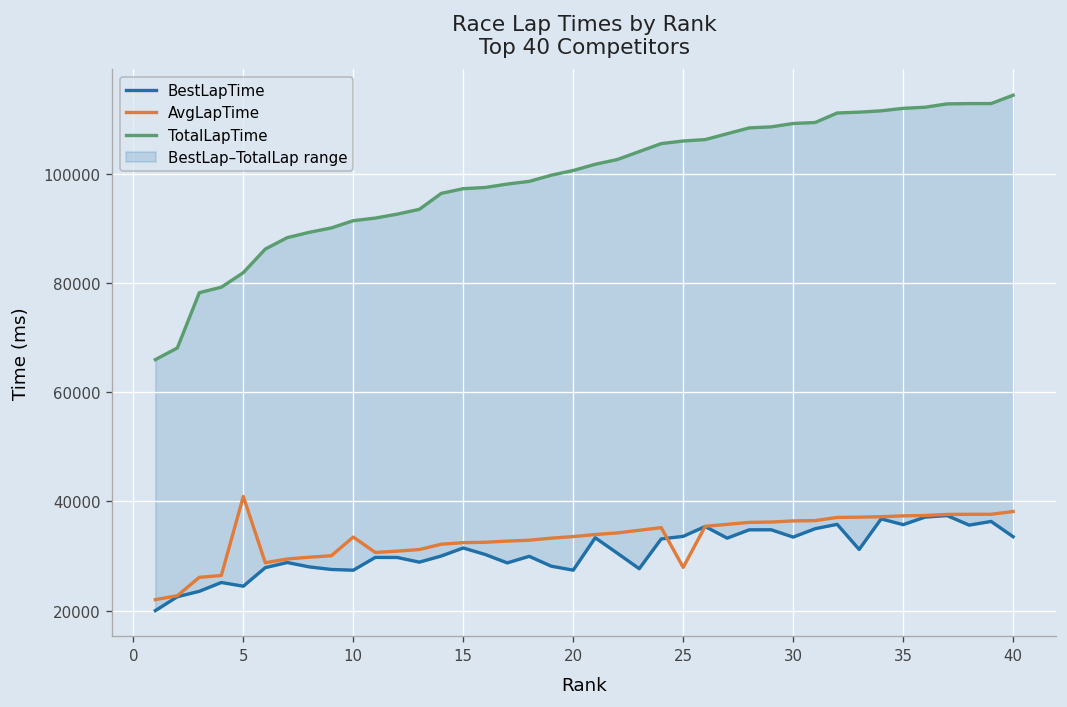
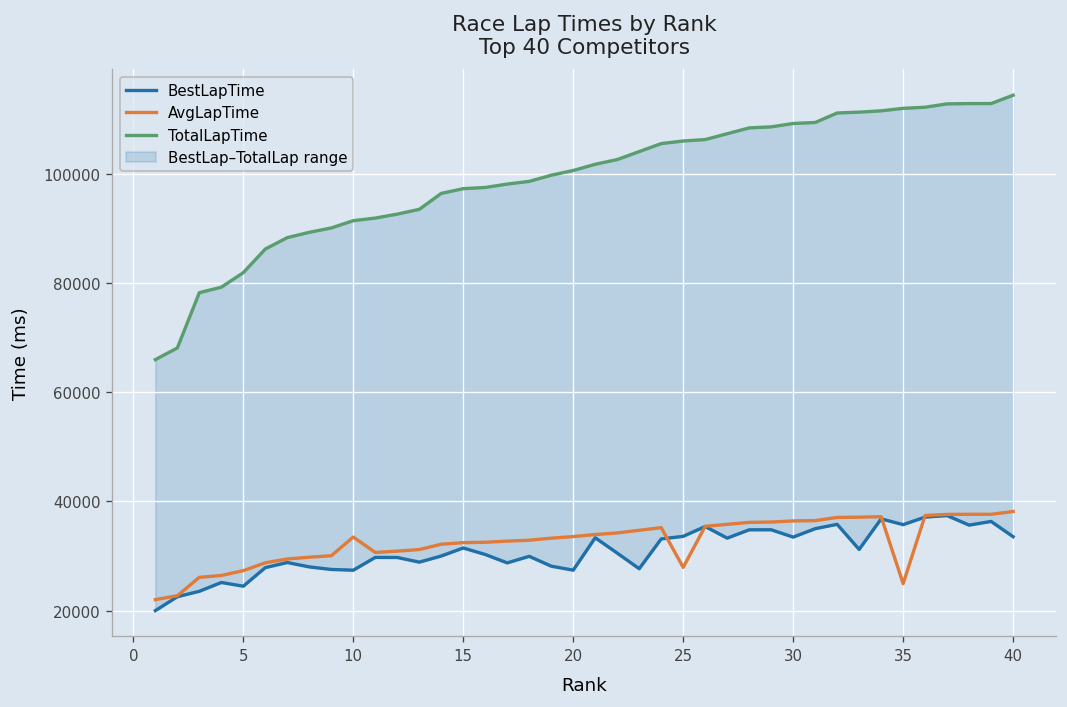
  {
    "AvgLapTime": {
-     "5": 41000,
+     "5": 27000,
      "10": 33000,
      "15": 32000,
      "20": 34000,
      "25": 28000,
      "30": 36000,
-     "35": 37000,
+     "35": 25000,
      "40": 38000
    }
  }
